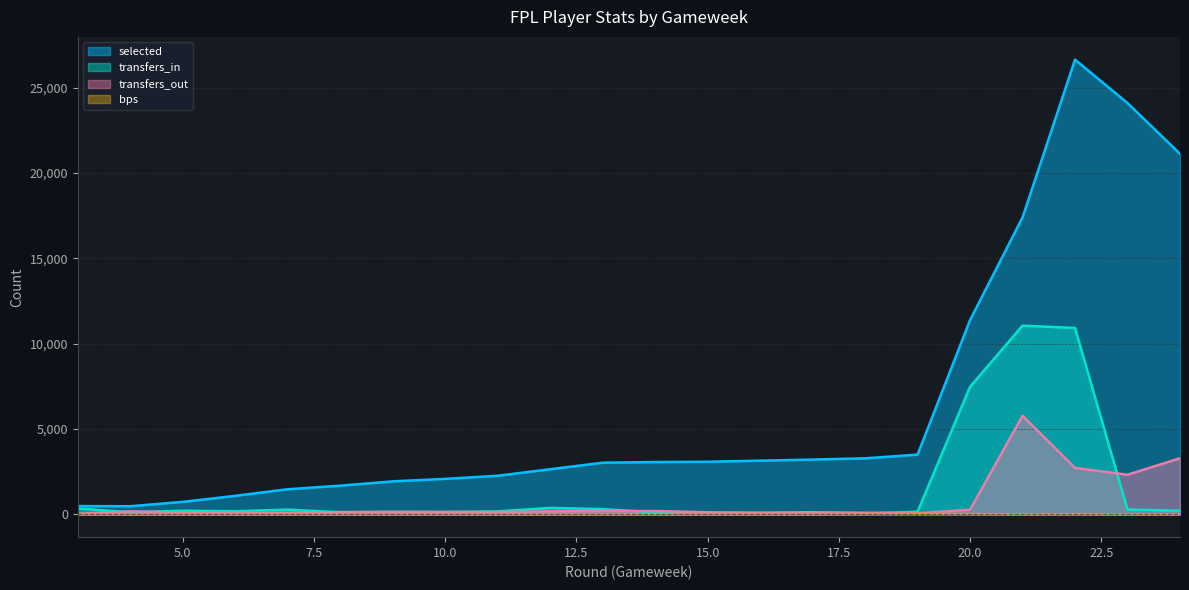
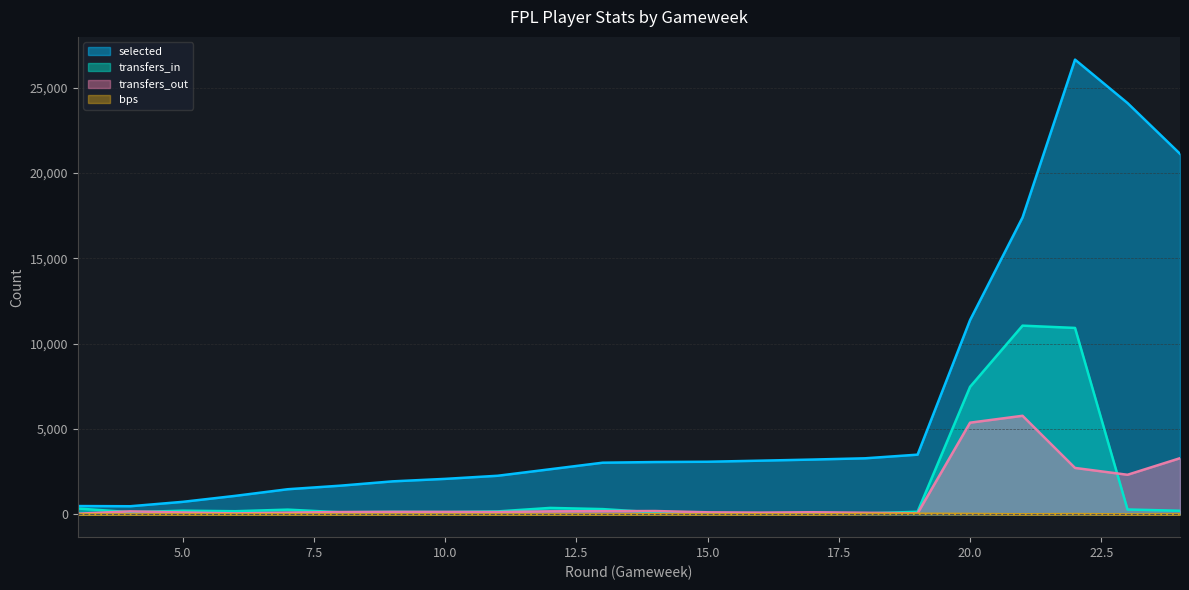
  {
    "transfers_out": {
-     "20.0": "300"
+     "20.0": "5,400"
    },
    "bps": {
      "20.0": "0"
    }
  }
